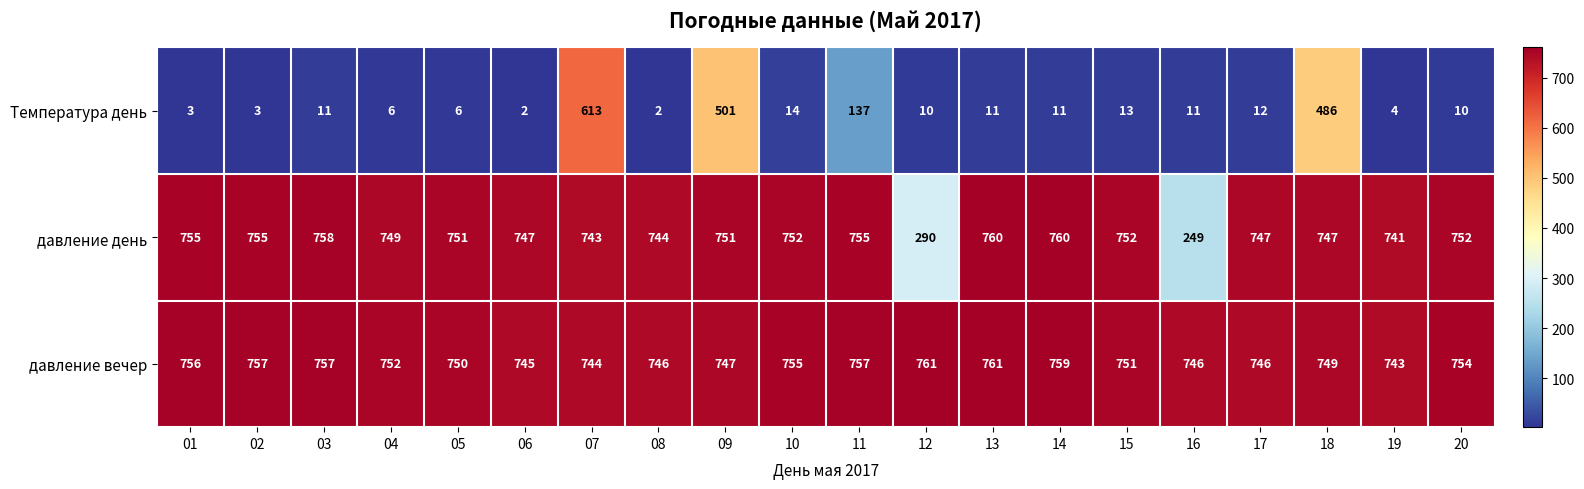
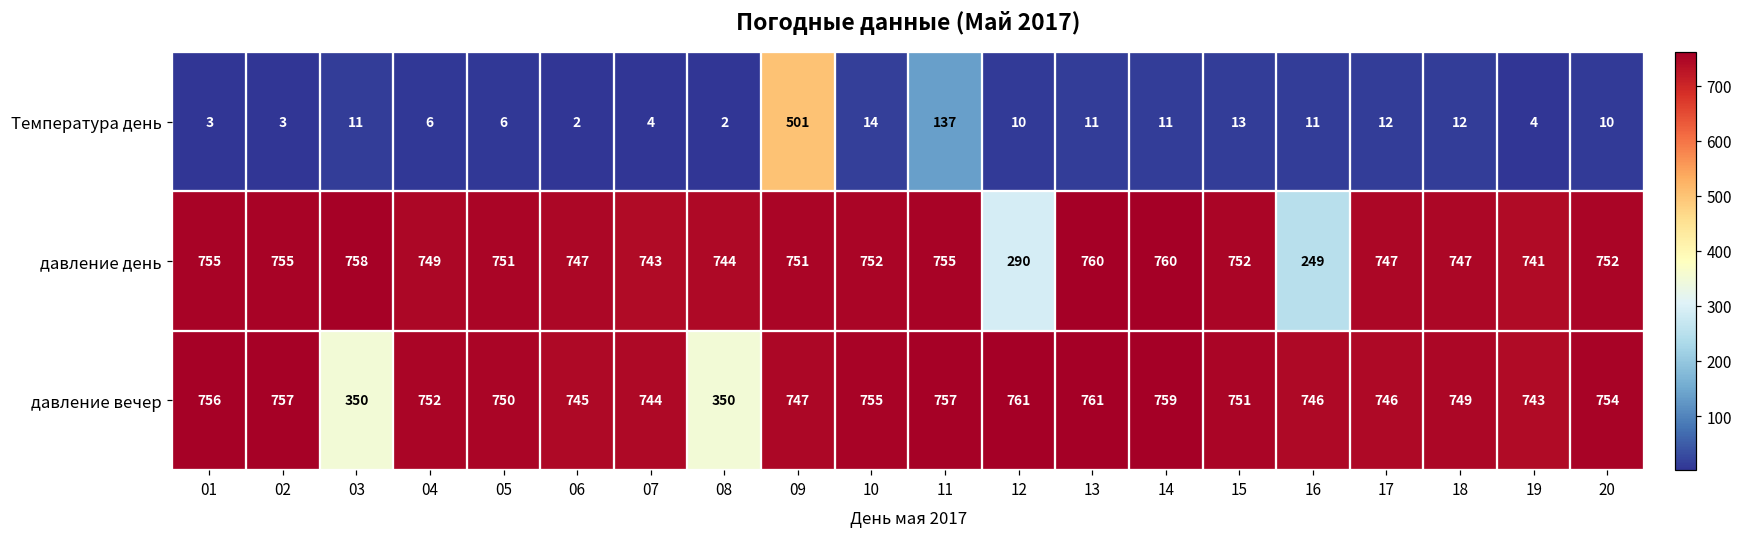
  {
    "Температура день": {
      "01": 3,
      "02": 3,
      "03": 11,
      "04": 6,
      "05": 6,
      "06": 2,
-     "07": 613,
+     "07": 4,
      "08": 2,
      "09": 501,
      "10": 14,
      "11": 137,
      "12": 10,
      "13": 11,
      "14": 11,
      "15": 13,
      "16": 11,
      "17": 12,
-     "18": 486,
+     "18": 12,
      "19": 4,
      "20": 10
    },
    "давление день": {
      "01": 755,
      "02": 755,
      "03": 758,
      "04": 749,
      "05": 751,
      "06": 747,
      "07": 743,
      "08": 744,
      "09": 751,
      "10": 752,
      "11": 755,
      "12": 290,
      "13": 760,
      "14": 760,
      "15": 752,
      "16": 249,
      "17": 747,
      "18": 747,
      "19": 741,
      "20": 752
    },
    "давление вечер": {
      "01": 756,
      "02": 757,
-     "03": 757,
+     "03": 350,
      "04": 752,
      "05": 750,
      "06": 745,
      "07": 744,
-     "08": 746,
+     "08": 350,
      "09": 747,
      "10": 755,
      "11": 757,
      "12": 761,
      "13": 761,
      "14": 759,
      "15": 751,
      "16": 746,
      "17": 746,
      "18": 749,
      "19": 743,
      "20": 754
    }
  }
